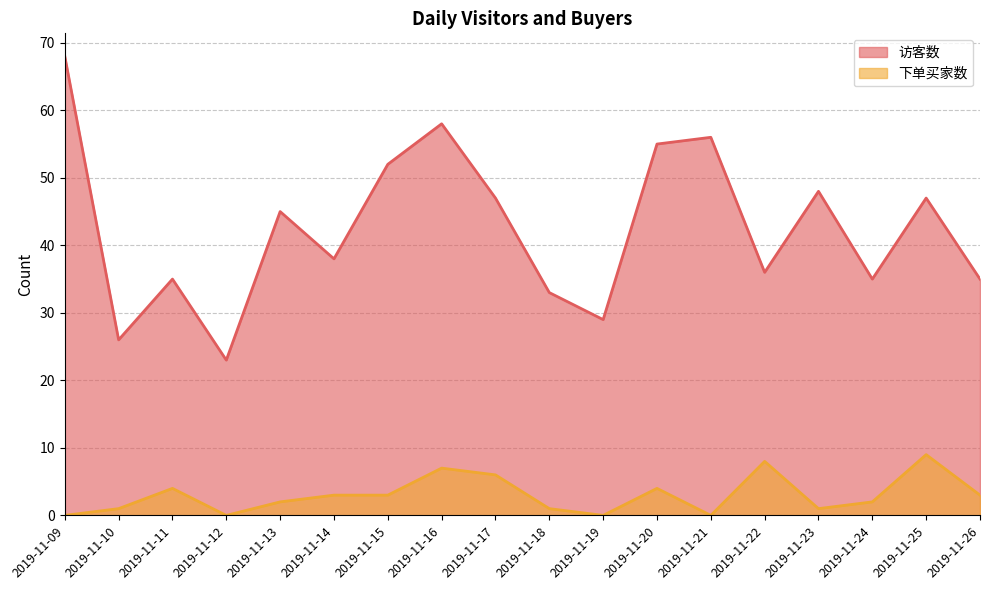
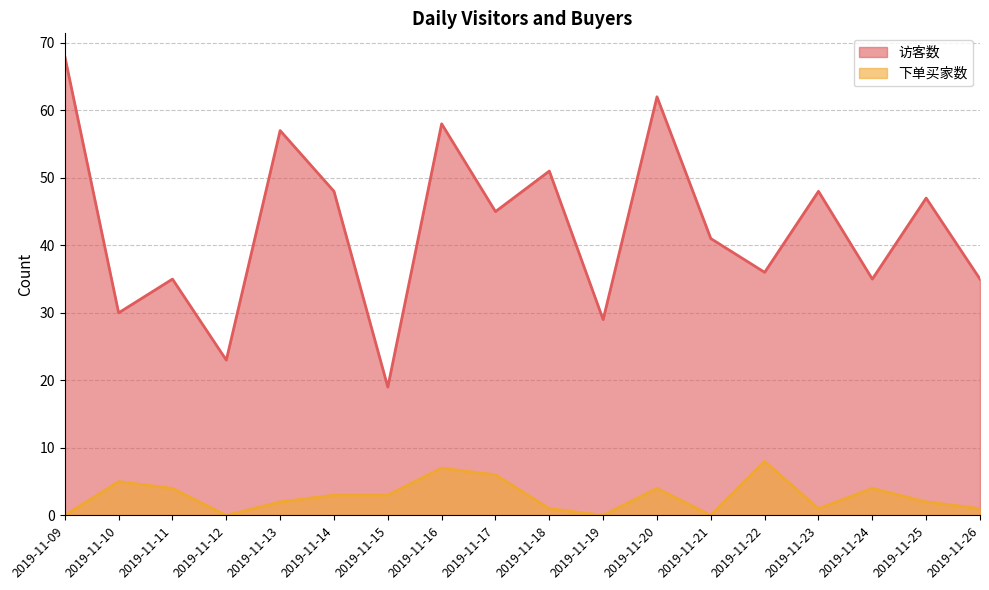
  {
    "访客数": {
      "2019-11-09": 68,
-     "2019-11-10": 26,
+     "2019-11-10": 30,
      "2019-11-11": 35,
      "2019-11-12": 23,
-     "2019-11-13": 45,
-     "2019-11-14": 38,
-     "2019-11-15": 52,
+     "2019-11-13": 57,
+     "2019-11-14": 48,
+     "2019-11-15": 19,
      "2019-11-16": 58,
-     "2019-11-17": 47,
-     "2019-11-18": 33,
+     "2019-11-17": 45,
+     "2019-11-18": 51,
      "2019-11-19": 29,
-     "2019-11-20": 55,
-     "2019-11-21": 56,
+     "2019-11-20": 62,
+     "2019-11-21": 41,
      "2019-11-22": 36,
      "2019-11-23": 48,
      "2019-11-24": 35,
      "2019-11-25": 47,
      "2019-11-26": 35
    },
    "下单买家数": {
      "2019-11-09": 0,
-     "2019-11-10": 1,
+     "2019-11-10": 5,
      "2019-11-11": 4,
      "2019-11-12": 0,
      "2019-11-13": 2,
      "2019-11-14": 3,
      "2019-11-15": 3,
      "2019-11-16": 7,
      "2019-11-17": 6,
      "2019-11-18": 1,
      "2019-11-19": 0,
      "2019-11-20": 4,
      "2019-11-21": 0,
      "2019-11-22": 8,
      "2019-11-23": 1,
-     "2019-11-24": 2,
-     "2019-11-25": 9,
-     "2019-11-26": 3
+     "2019-11-24": 4,
+     "2019-11-25": 2,
+     "2019-11-26": 1
    }
  }
